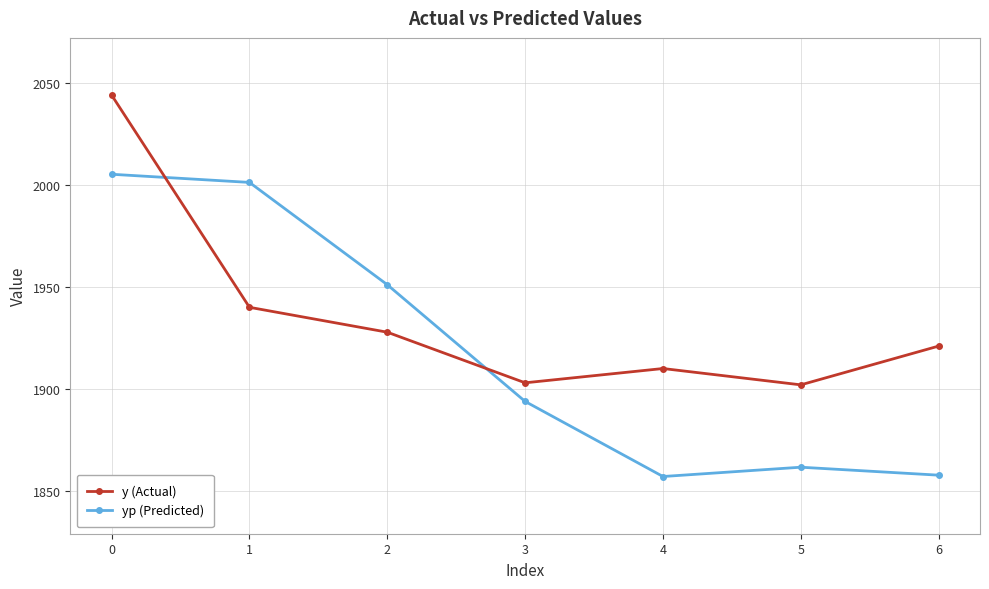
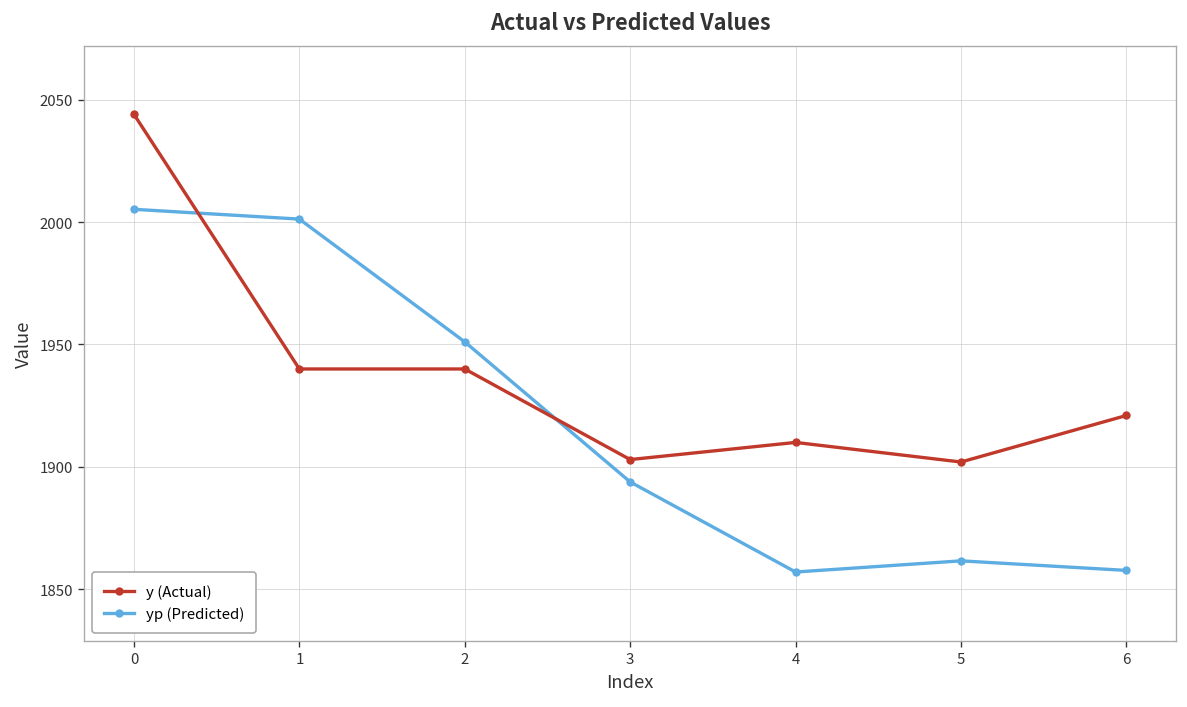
  {
    "y (Actual)": {
      "0": 2044,
      "1": 1940,
-     "2": 1928,
+     "2": 1940,
      "3": 1903,
      "4": 1910,
      "5": 1902,
      "6": 1921
    },
    "yp (Predicted)": {
      "0": 2005,
      "1": 2001,
      "2": 1951,
      "3": 1894,
      "4": 1857,
      "5": 1862,
      "6": 1858
    }
  }
